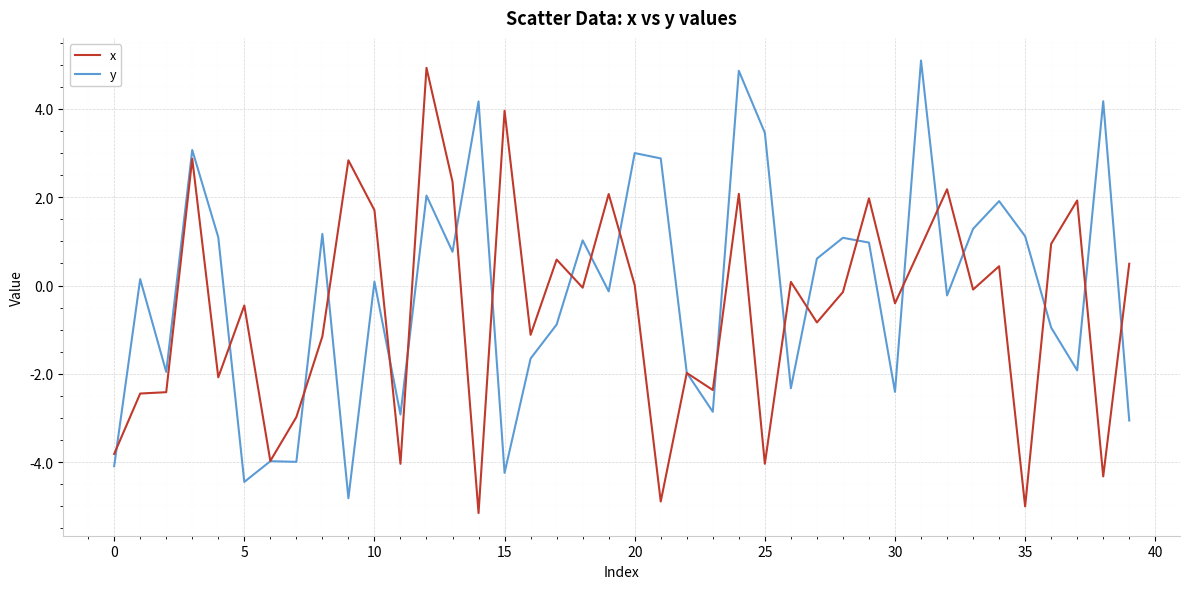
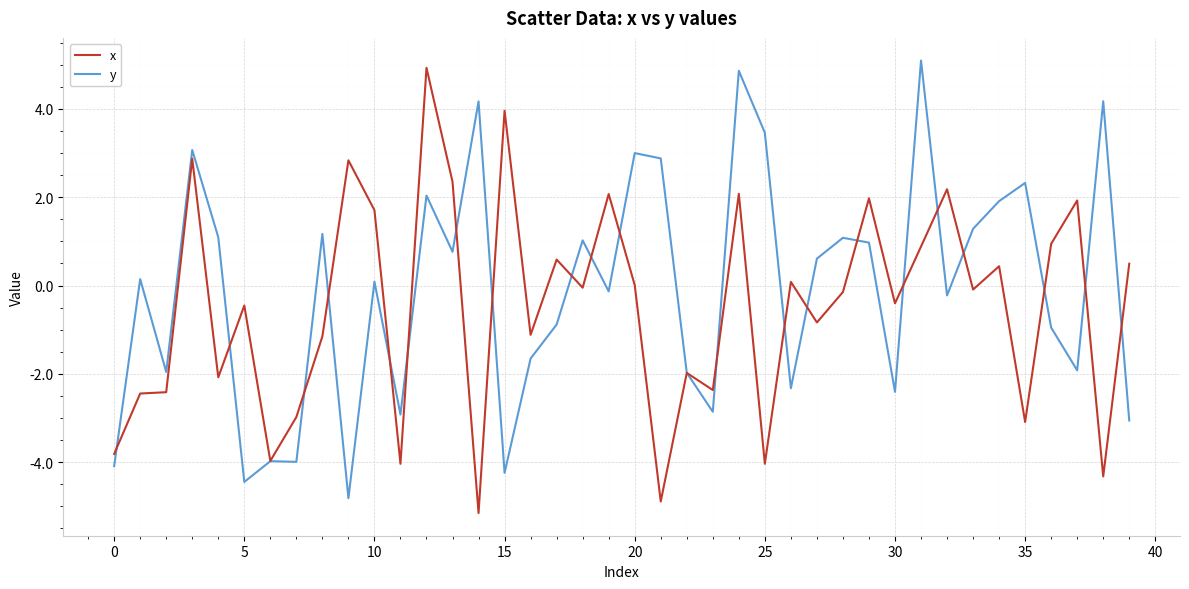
  {
    "x": {
      "0": -3.8,
      "5": -0.5,
      "10": 1.7,
      "15": 4.0,
      "20": 0.0,
      "25": -4.0,
      "30": -0.4,
-     "35": -5.0
+     "35": -3.1
    },
    "y": {
      "0": -4.1,
      "5": -4.4,
      "10": 0.1,
      "15": -4.2,
      "20": 3.0,
      "25": 3.5,
      "30": -2.4,
-     "35": 1.1
+     "35": 2.3
    }
  }
